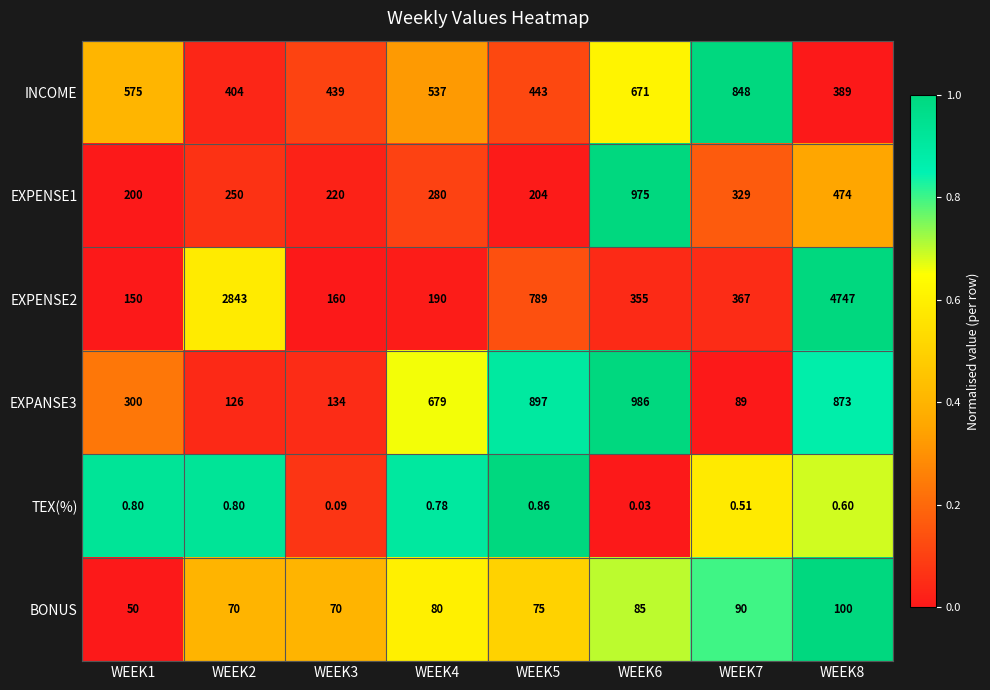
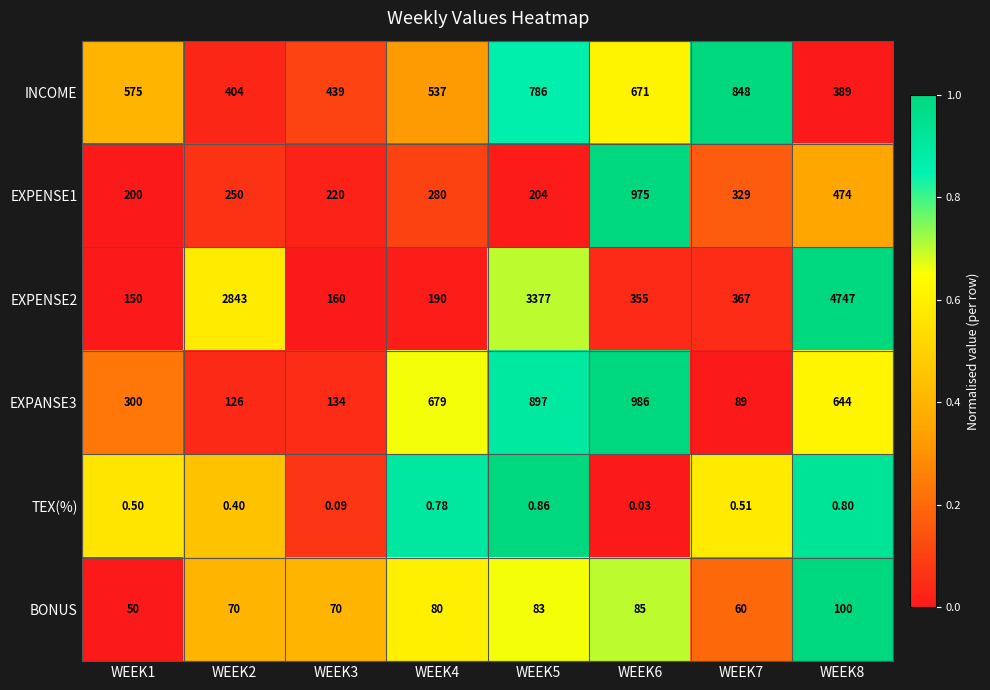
  {
    "INCOME": {
      "WEEK1": 575,
      "WEEK2": 404,
      "WEEK3": 439,
      "WEEK4": 537,
-     "WEEK5": 443,
+     "WEEK5": 786,
      "WEEK6": 671,
      "WEEK7": 848,
      "WEEK8": 389
    },
    "EXPENSE1": {
      "WEEK1": 200,
      "WEEK2": 250,
      "WEEK3": 220,
      "WEEK4": 280,
      "WEEK5": 204,
      "WEEK6": 975,
      "WEEK7": 329,
      "WEEK8": 474
    },
    "EXPENSE2": {
      "WEEK1": 150,
      "WEEK2": 2843,
      "WEEK3": 160,
      "WEEK4": 190,
-     "WEEK5": 789,
+     "WEEK5": 3377,
      "WEEK6": 355,
      "WEEK7": 367,
      "WEEK8": 4747
    },
    "EXPANSE3": {
      "WEEK1": 300,
      "WEEK2": 126,
      "WEEK3": 134,
      "WEEK4": 679,
      "WEEK5": 897,
      "WEEK6": 986,
      "WEEK7": 89,
-     "WEEK8": 873
+     "WEEK8": 644
    },
    "TEX(%)": {
-     "WEEK1": 0.80,
-     "WEEK2": 0.80,
+     "WEEK1": 0.50,
+     "WEEK2": 0.40,
      "WEEK3": 0.09,
      "WEEK4": 0.78,
      "WEEK5": 0.86,
      "WEEK6": 0.03,
      "WEEK7": 0.51,
-     "WEEK8": 0.60
+     "WEEK8": 0.80
    },
    "BONUS": {
      "WEEK1": 50,
      "WEEK2": 70,
      "WEEK3": 70,
      "WEEK4": 80,
-     "WEEK5": 75,
+     "WEEK5": 83,
      "WEEK6": 85,
-     "WEEK7": 90,
+     "WEEK7": 60,
      "WEEK8": 100
    }
  }
